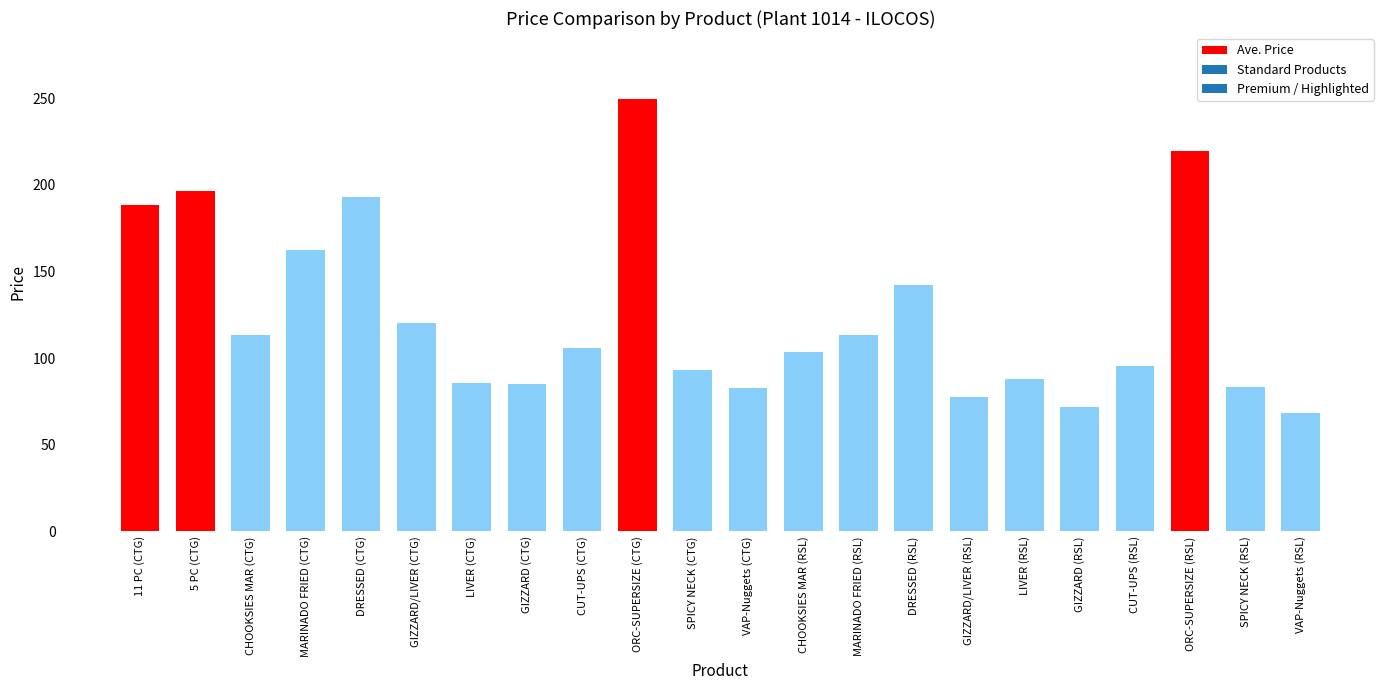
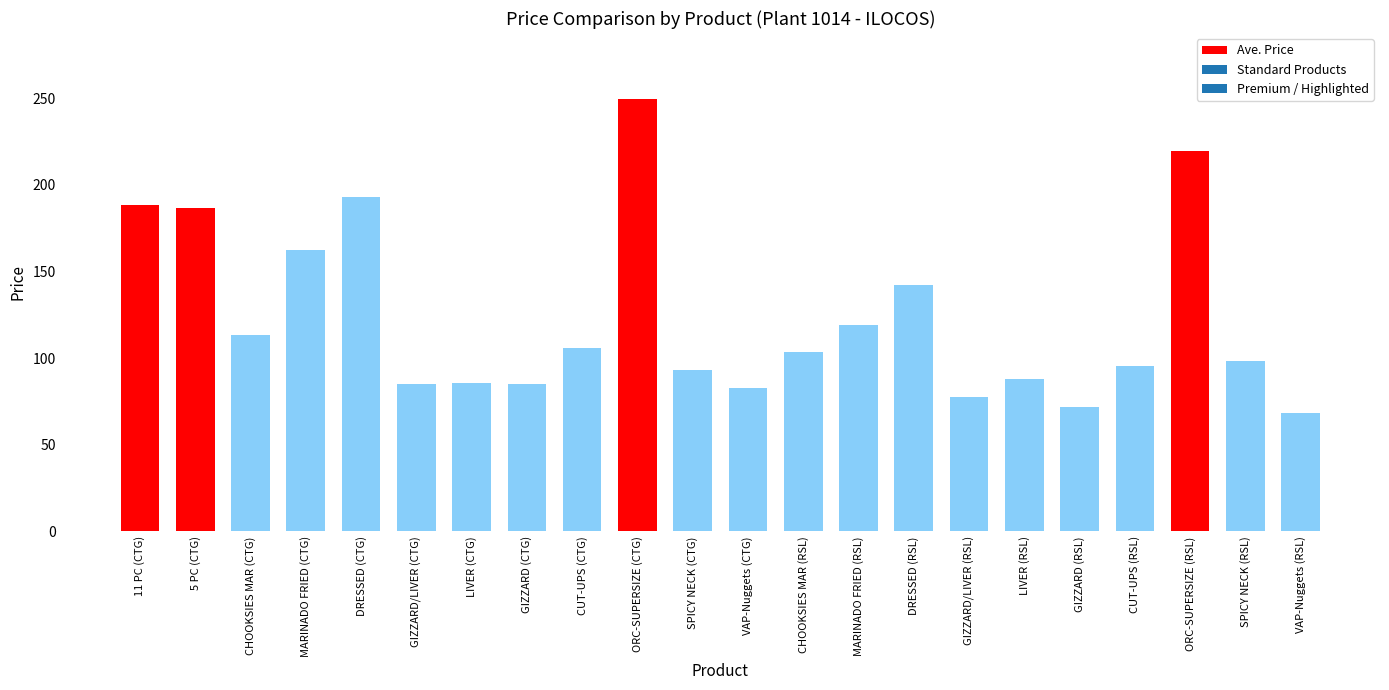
  {
    "11 PC (CTG)": 188,
-   "5 PC (CTG)": 197,
+   "5 PC (CTG)": 187,
    "CHOOKSIES MAR (CTG)": 113,
    "MARINADO FRIED (CTG)": 162,
    "DRESSED (CTG)": 193,
-   "GIZZARD/LIVER (CTG)": 120,
+   "GIZZARD/LIVER (CTG)": 85,
    "LIVER (CTG)": 85,
    "GIZZARD (CTG)": 85,
    "CUT-UPS (CTG)": 106,
    "ORC-SUPERSIZE (CTG)": 249,
    "SPICY NECK (CTG)": 93,
    "VAP-Nuggets (CTG)": 83,
    "CHOOKSIES MAR (RSL)": 103,
-   "MARINADO FRIED (RSL)": 113,
+   "MARINADO FRIED (RSL)": 119,
    "DRESSED (RSL)": 142,
    "GIZZARD/LIVER (RSL)": 78,
    "LIVER (RSL)": 88,
    "GIZZARD (RSL)": 72,
    "CUT-UPS (RSL)": 95,
    "ORC-SUPERSIZE (RSL)": 219,
-   "SPICY NECK (RSL)": 83,
+   "SPICY NECK (RSL)": 98,
    "VAP-Nuggets (RSL)": 68
  }
